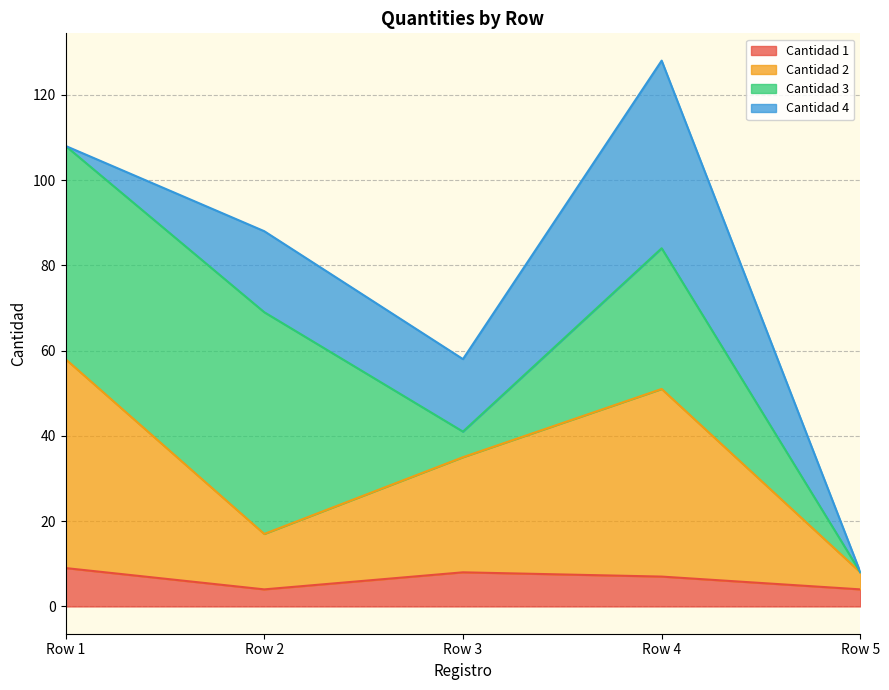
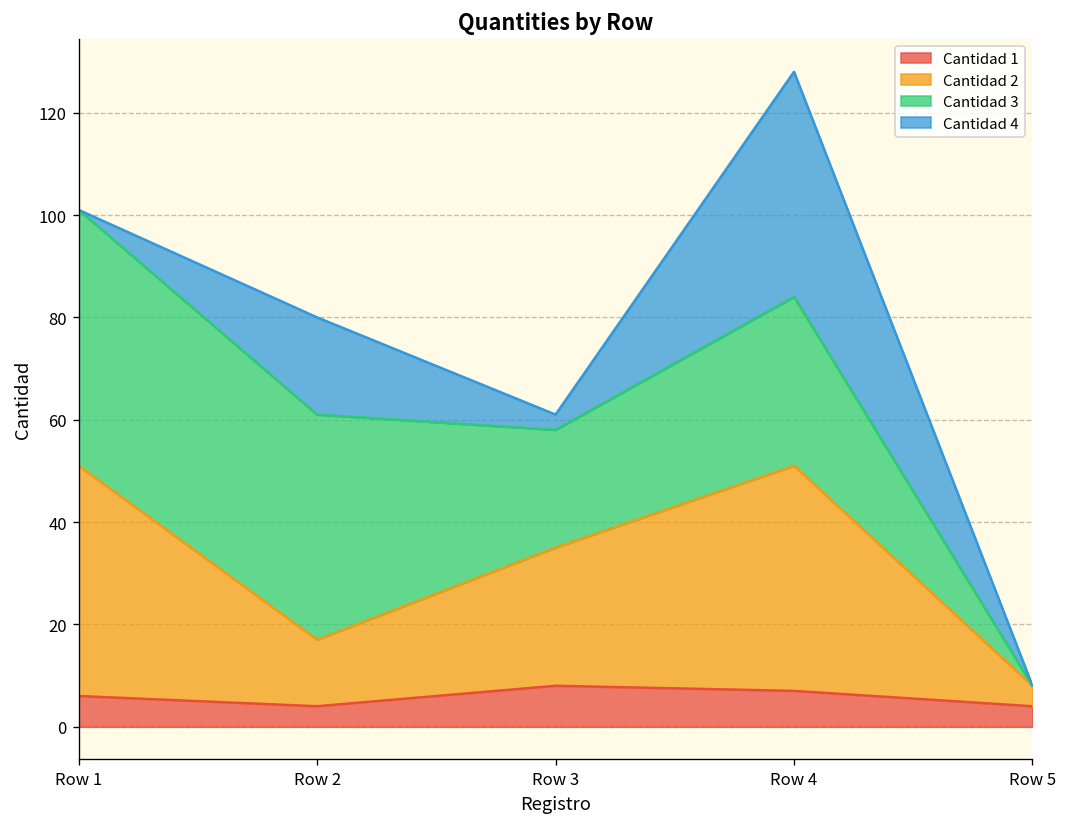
  {
    "Cantidad 1": {
-     "Row 1": 9,
+     "Row 1": 6,
      "Row 2": 4,
      "Row 3": 8,
      "Row 4": 7,
      "Row 5": 4
    },
    "Cantidad 2": {
-     "Row 1": 49,
+     "Row 1": 45,
      "Row 2": 13,
      "Row 3": 27,
      "Row 4": 44
    },
    "Cantidad 3": {
-     "Row 2": 52,
-     "Row 3": 6,
+     "Row 2": 44,
+     "Row 3": 23,
      "Row 4": 33
    },
    "Cantidad 4": {
      "Row 2": 19,
-     "Row 3": 17,
+     "Row 3": 3,
      "Row 4": 44
    }
  }
